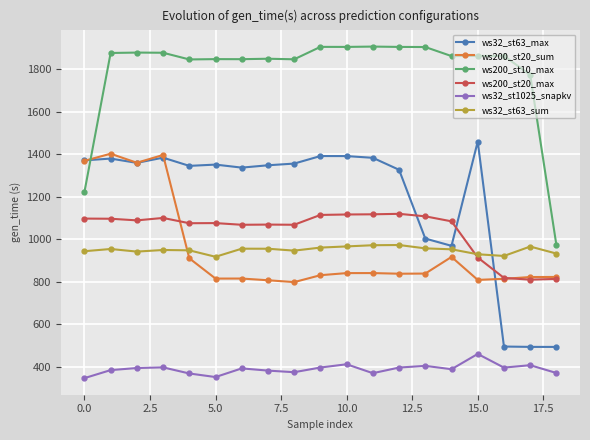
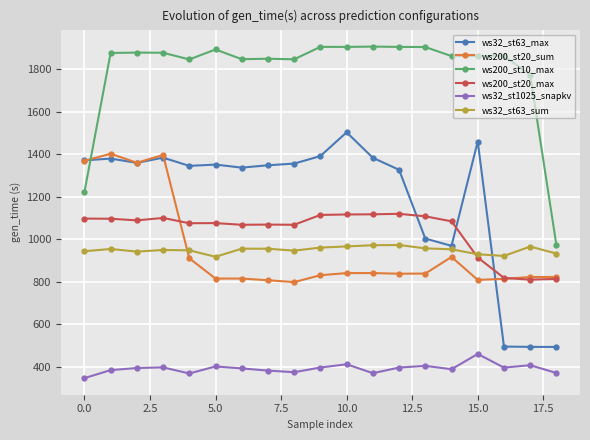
  {
    "ws32_st63_max": {
      "5.0": 1350,
-     "10.0": 1390,
+     "10.0": 1500,
      "15.0": 1460
    },
    "ws200_st10_max": {
      "0.0": 1220,
-     "5.0": 1850,
+     "5.0": 1890,
      "10.0": 1910
    },
    "ws32_st1025_snapkv": {
      "0.0": 350,
-     "5.0": 350,
+     "5.0": 400,
      "10.0": 410,
      "15.0": 460
    }
  }
